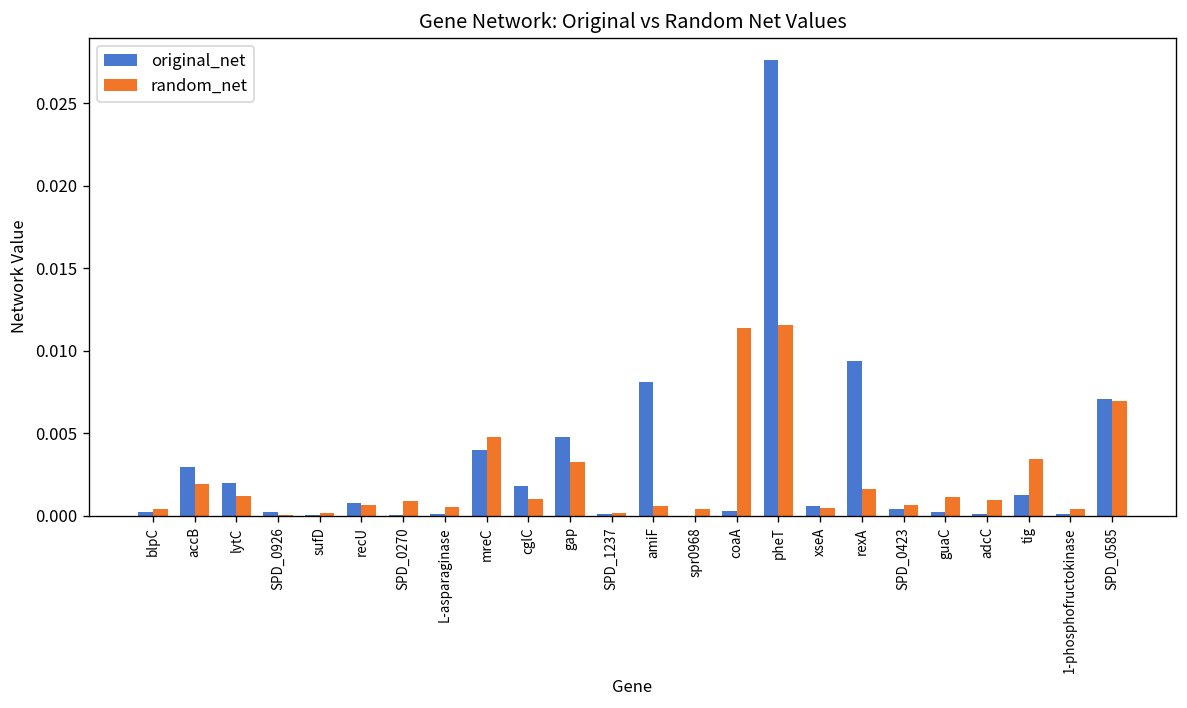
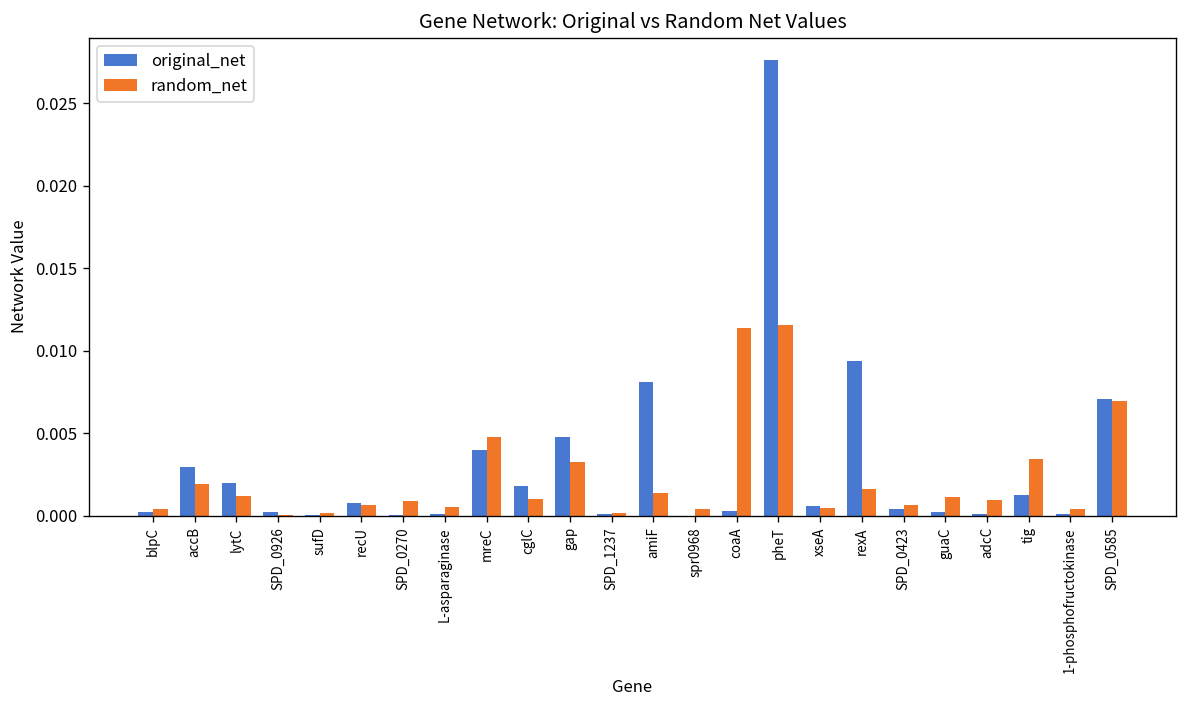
  {
    "original_net": {
      "blpC": 0.0002,
      "accB": 0.0029,
      "lytC": 0.0019,
      "SPD_0926": 0.0002,
      "recU": 0.0008,
      "mreC": 0.0039,
      "cglC": 0.0018,
      "gap": 0.0048,
      "amiF": 0.0081,
      "coaA": 0.0003,
      "pheT": 0.0276,
      "xseA": 0.0006,
      "rexA": 0.0094,
      "SPD_0423": 0.0004,
      "guaC": 0.0002,
      "tig": 0.0012,
      "SPD_0585": 0.0071
    },
    "random_net": {
      "blpC": 0.0004,
      "accB": 0.0019,
      "lytC": 0.0012,
      "recU": 0.0006,
      "SPD_0270": 0.0009,
      "L-asparaginase": 0.0005,
      "mreC": 0.0047,
      "cglC": 0.0010,
      "gap": 0.0033,
-     "amiF": 0.0006,
+     "amiF": 0.0014,
      "spr0968": 0.0004,
      "coaA": 0.0114,
      "pheT": 0.0115,
      "xseA": 0.0005,
      "rexA": 0.0016,
      "SPD_0423": 0.0006,
      "guaC": 0.0011,
      "adcC": 0.0010,
      "tig": 0.0034,
      "1-phosphofructokinase": 0.0004,
      "SPD_0585": 0.0069
    }
  }
